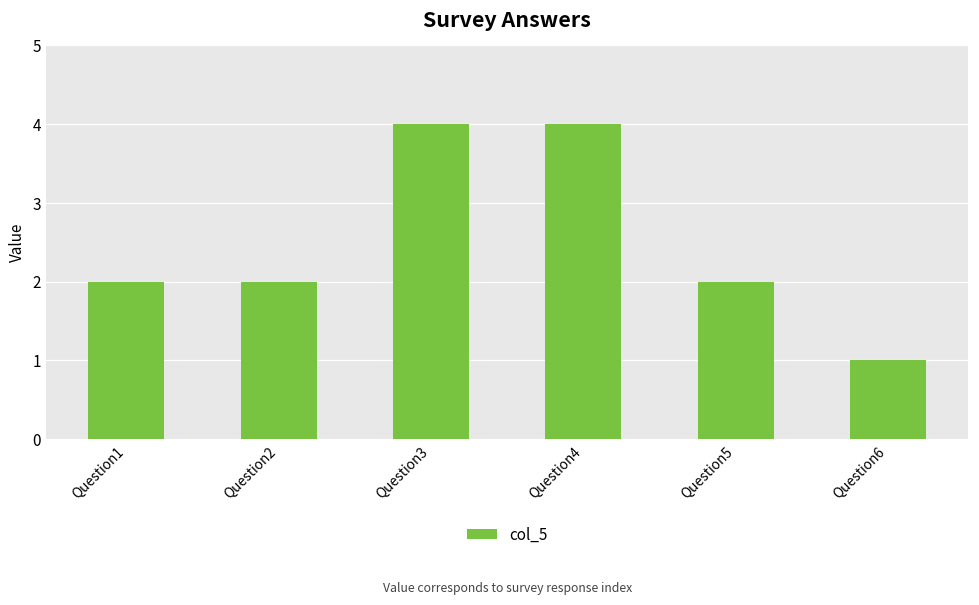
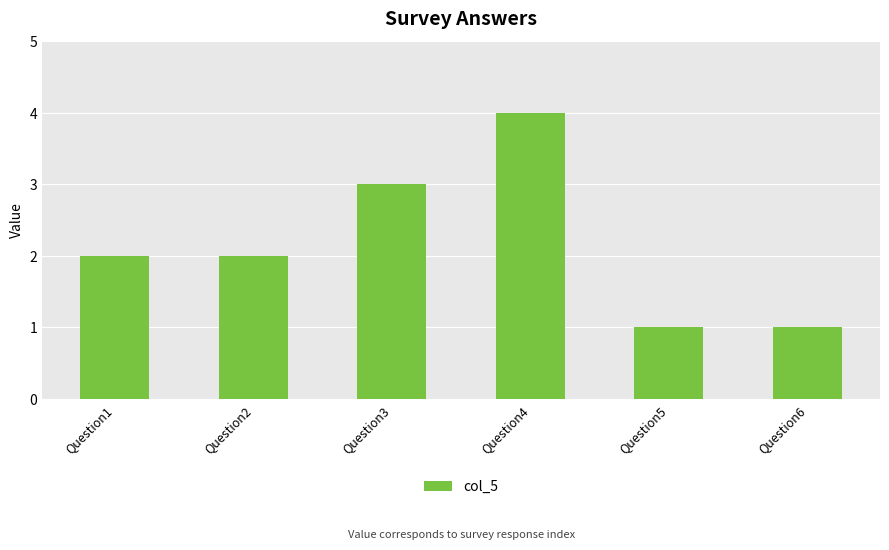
  {
    "Question1": 2,
    "Question2": 2,
-   "Question3": 4,
+   "Question3": 3,
    "Question4": 4,
-   "Question5": 2,
+   "Question5": 1,
    "Question6": 1
  }
